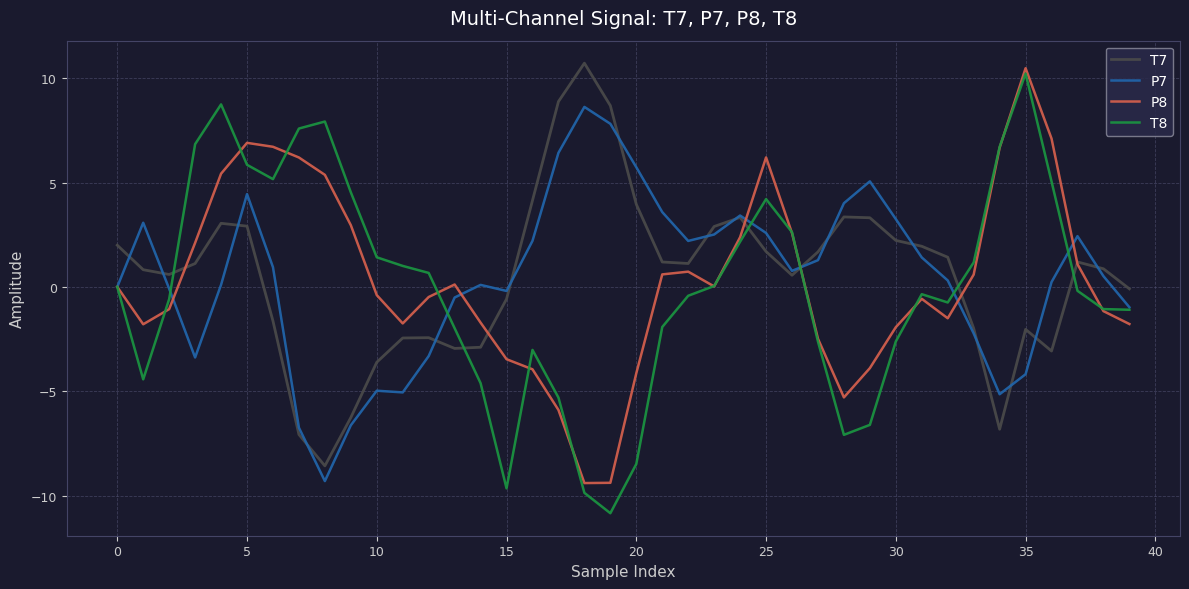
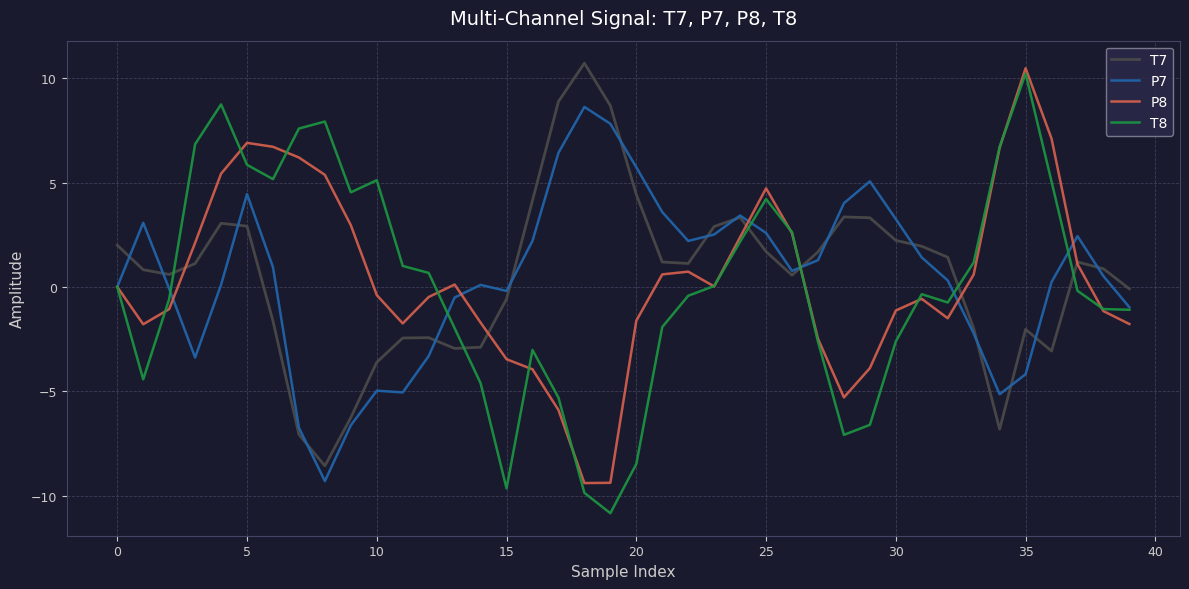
  {
    "T7": {
      "0": 2.0,
      "5": 2.9,
      "10": -3.6,
      "15": -0.6,
-     "20": 4.0,
+     "20": 4.4,
      "25": 1.7,
      "30": 2.2,
      "35": -2.0
    },
    "P7": {
      "5": 4.4,
      "10": -5.0,
      "15": -0.2,
      "20": 5.7,
      "25": 2.6,
      "30": 3.3,
      "35": -4.2
    },
    "P8": {
      "5": 6.9,
      "10": -0.4,
      "15": -3.5,
-     "20": -4.1,
-     "25": 6.2,
-     "30": -1.9,
+     "20": -1.6,
+     "25": 4.7,
+     "30": -1.1,
      "35": 10.5
    },
    "T8": {
      "5": 5.9,
-     "10": 1.4,
+     "10": 5.1,
      "15": -9.7,
      "20": -8.5,
      "25": 4.2,
      "30": -2.6,
      "35": 10.2
    }
  }
